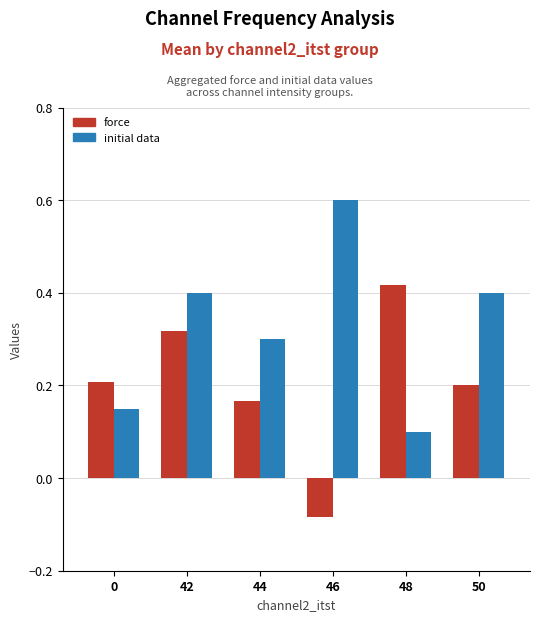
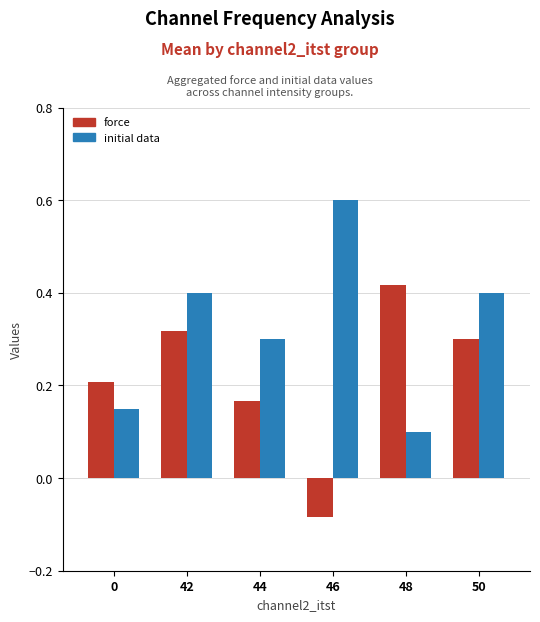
  {
    "force": {
      "0": 0.21,
      "42": 0.32,
      "44": 0.17,
      "46": -0.08,
      "48": 0.42,
-     "50": 0.2
+     "50": 0.3
    },
    "initial data": {
      "0": 0.15,
      "42": 0.4,
      "44": 0.3,
      "46": 0.6,
      "48": 0.1,
      "50": 0.4
    }
  }
